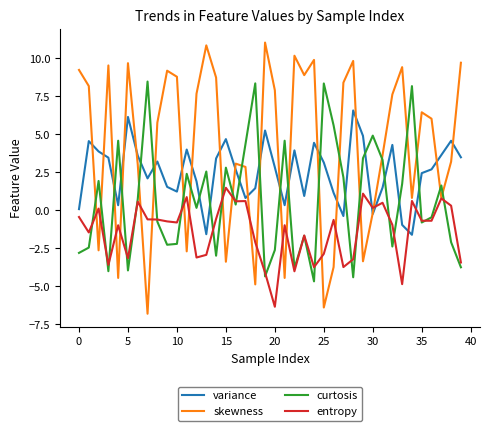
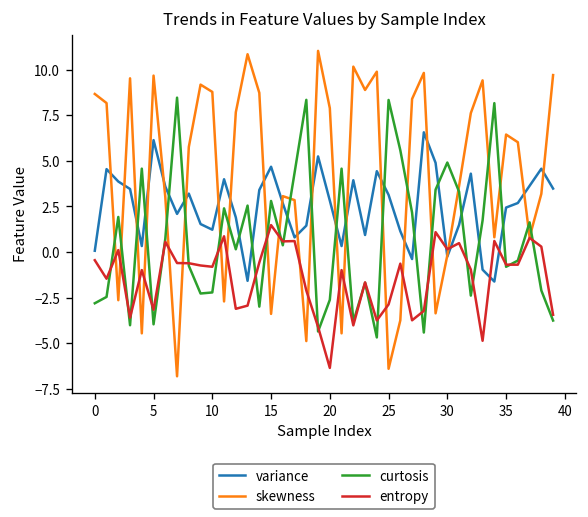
  {
    "variance": {
      "0": 0.1,
      "5": 6.1,
      "10": 1.2,
      "15": 4.7,
      "20": 2.8,
      "25": 3.1,
      "35": 2.4
    },
    "skewness": {
-     "0": 9.2,
+     "0": 8.7,
      "5": 9.7,
      "10": 8.8,
      "15": -3.4,
      "20": 7.9,
      "25": -6.4,
      "35": 6.4
    },
    "curtosis": {
      "0": -2.8,
      "5": -4.0,
      "10": -2.2,
      "15": 2.8,
      "20": -2.6,
      "25": 8.3,
      "30": 4.9
    },
    "entropy": {
      "0": -0.4,
      "5": -3.2,
      "10": -0.8,
      "15": 1.5,
      "20": -6.4,
      "25": -2.9,
      "30": 0.2
    }
  }
